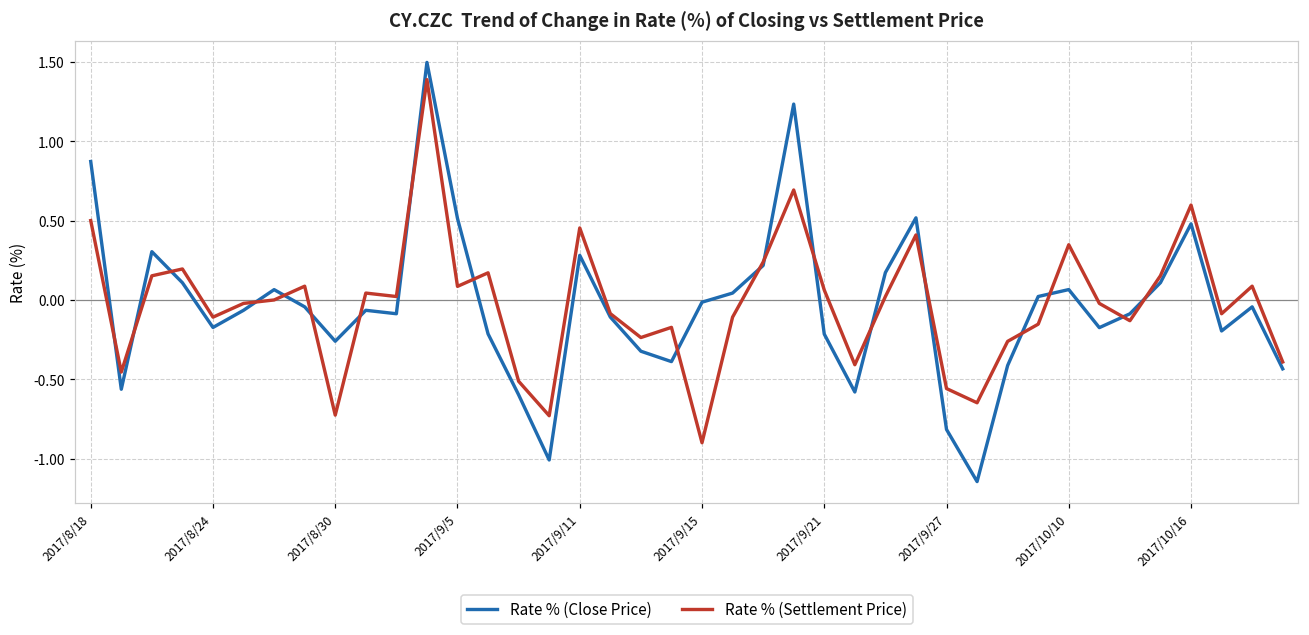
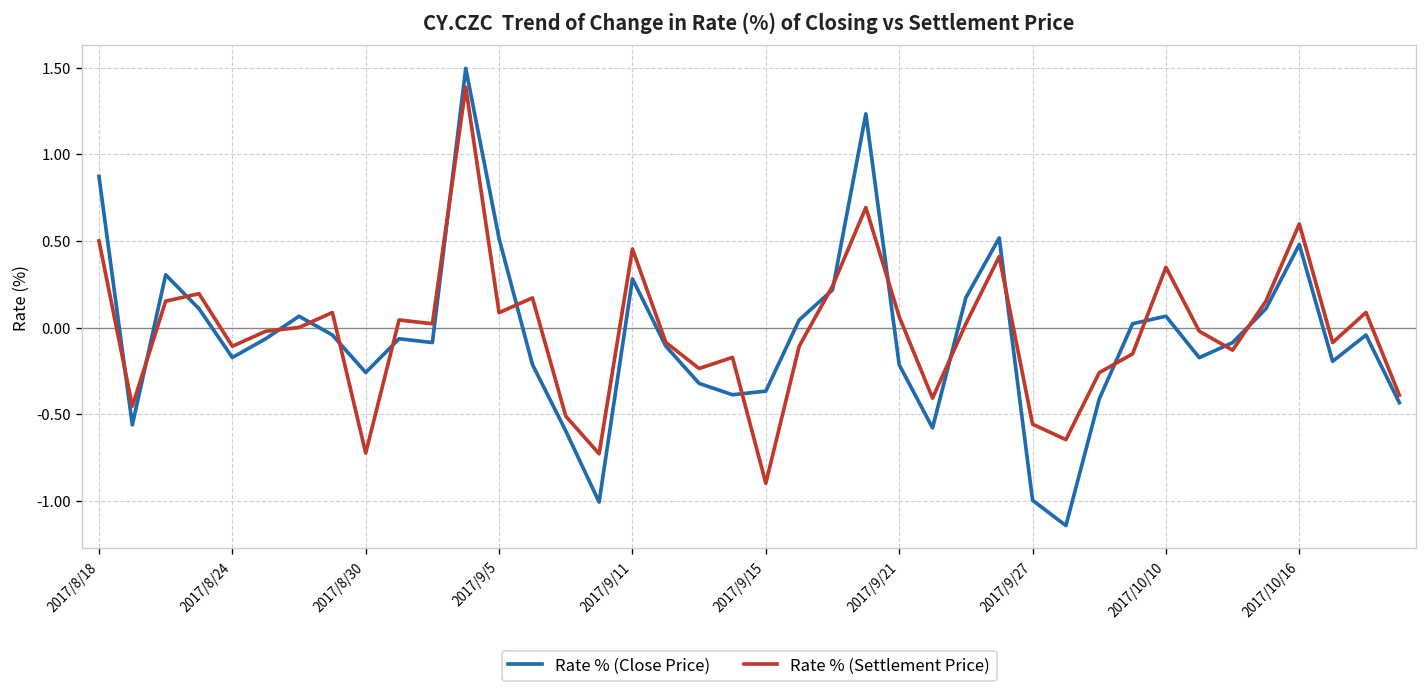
  {
    "Rate % (Close Price)": {
      "2017/8/18": 0.87,
      "2017/8/24": -0.17,
      "2017/8/30": -0.26,
      "2017/9/5": 0.51,
      "2017/9/11": 0.28,
-     "2017/9/15": -0.01,
+     "2017/9/15": -0.37,
      "2017/9/21": -0.21,
-     "2017/9/27": -0.82,
+     "2017/9/27": -1.00,
      "2017/10/10": 0.07,
      "2017/10/16": 0.48
    },
    "Rate % (Settlement Price)": {
      "2017/8/18": 0.50,
      "2017/8/24": -0.11,
      "2017/8/30": -0.73,
      "2017/9/5": 0.09,
      "2017/9/11": 0.45,
      "2017/9/15": -0.90,
      "2017/9/21": 0.06,
      "2017/9/27": -0.56,
      "2017/10/10": 0.35,
      "2017/10/16": 0.60
    }
  }
